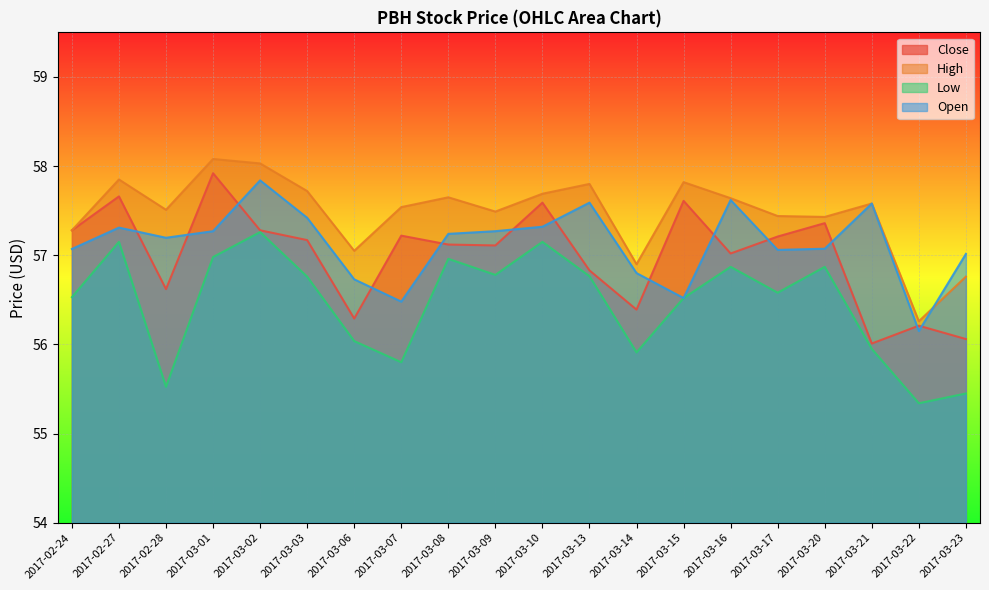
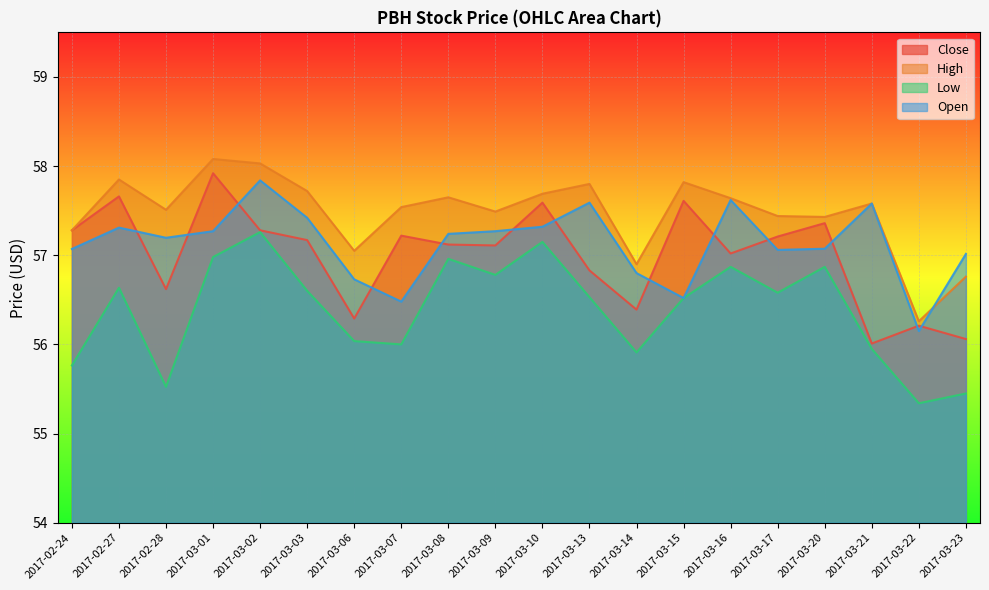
  {
    "Low": {
-     "2017-02-24": 56.5,
-     "2017-02-27": 57.2,
+     "2017-02-24": 55.8,
+     "2017-02-27": 56.6,
      "2017-02-28": 55.5,
      "2017-03-01": 57.0,
-     "2017-03-03": 56.8,
+     "2017-03-03": 56.6,
      "2017-03-06": 56.0,
-     "2017-03-07": 55.8,
+     "2017-03-07": 56.0,
      "2017-03-08": 57.0,
      "2017-03-09": 56.8,
      "2017-03-10": 57.2,
-     "2017-03-13": 56.8,
+     "2017-03-13": 56.5,
      "2017-03-14": 55.9,
      "2017-03-16": 56.9,
      "2017-03-17": 56.6,
      "2017-03-20": 56.9,
      "2017-03-21": 56.0,
      "2017-03-22": 55.3,
      "2017-03-23": 55.4
    },
    "Open": {
      "2017-02-24": 57.1,
      "2017-02-27": 57.3,
      "2017-02-28": 57.2,
      "2017-03-01": 57.3,
      "2017-03-02": 57.8,
      "2017-03-03": 57.4,
      "2017-03-06": 56.7,
      "2017-03-07": 56.5,
      "2017-03-08": 57.2,
      "2017-03-09": 57.3,
      "2017-03-10": 57.3,
      "2017-03-13": 57.6,
      "2017-03-14": 56.8,
      "2017-03-17": 57.1,
      "2017-03-20": 57.1,
      "2017-03-22": 56.2,
      "2017-03-23": 57.0
    }
  }
